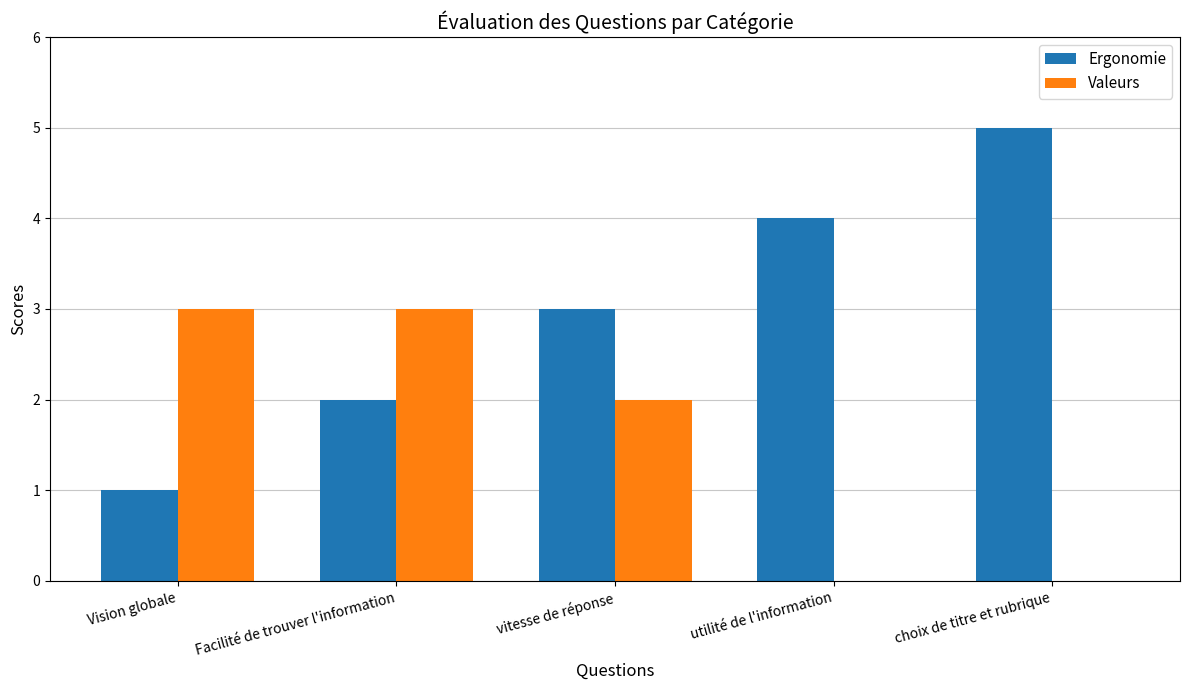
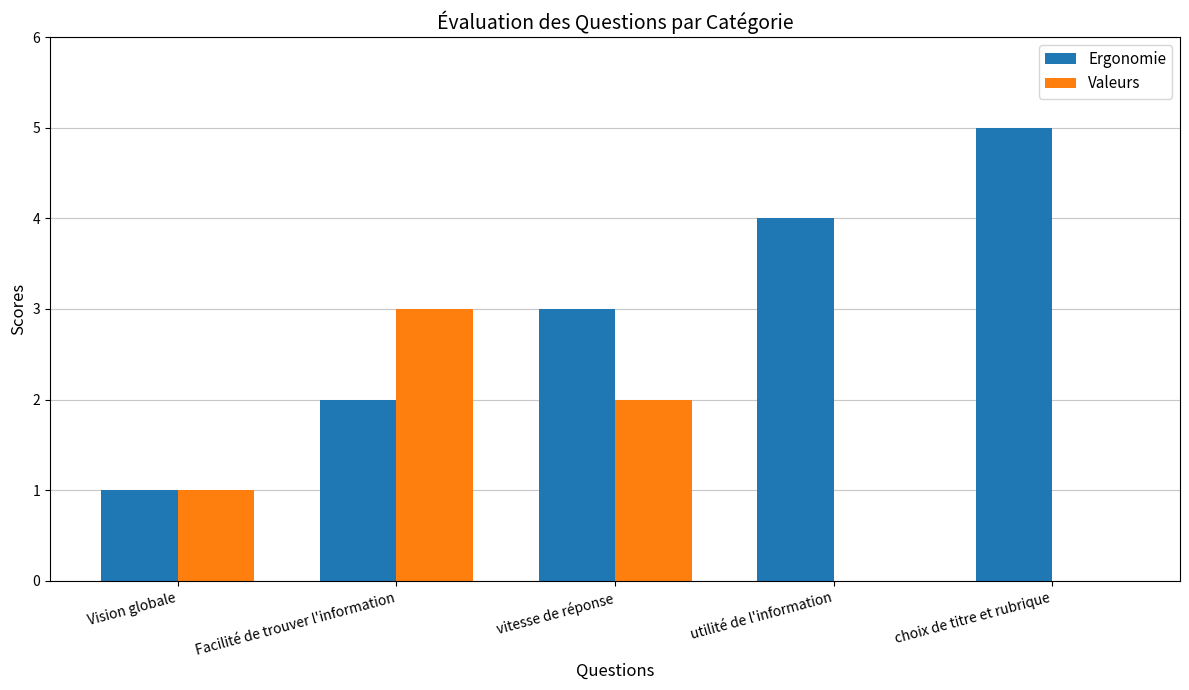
  {
    "Ergonomie": {
      "Vision globale": 1,
      "Facilité de trouver l'information": 2,
      "vitesse de réponse": 3,
      "utilité de l'information": 4,
      "choix de titre et rubrique": 5
    },
    "Valeurs": {
-     "Vision globale": 3,
+     "Vision globale": 1,
      "Facilité de trouver l'information": 3,
      "vitesse de réponse": 2,
      "utilité de l'information": 0,
      "choix de titre et rubrique": 0
    }
  }
